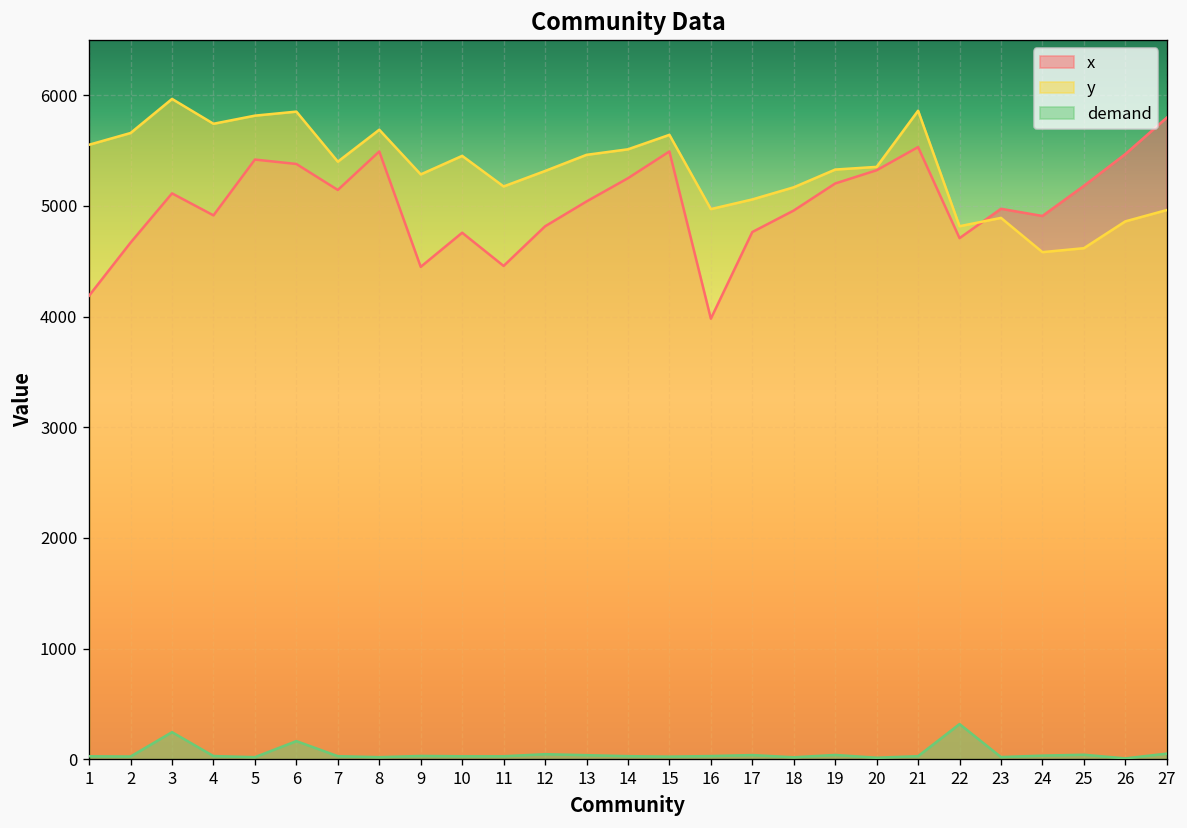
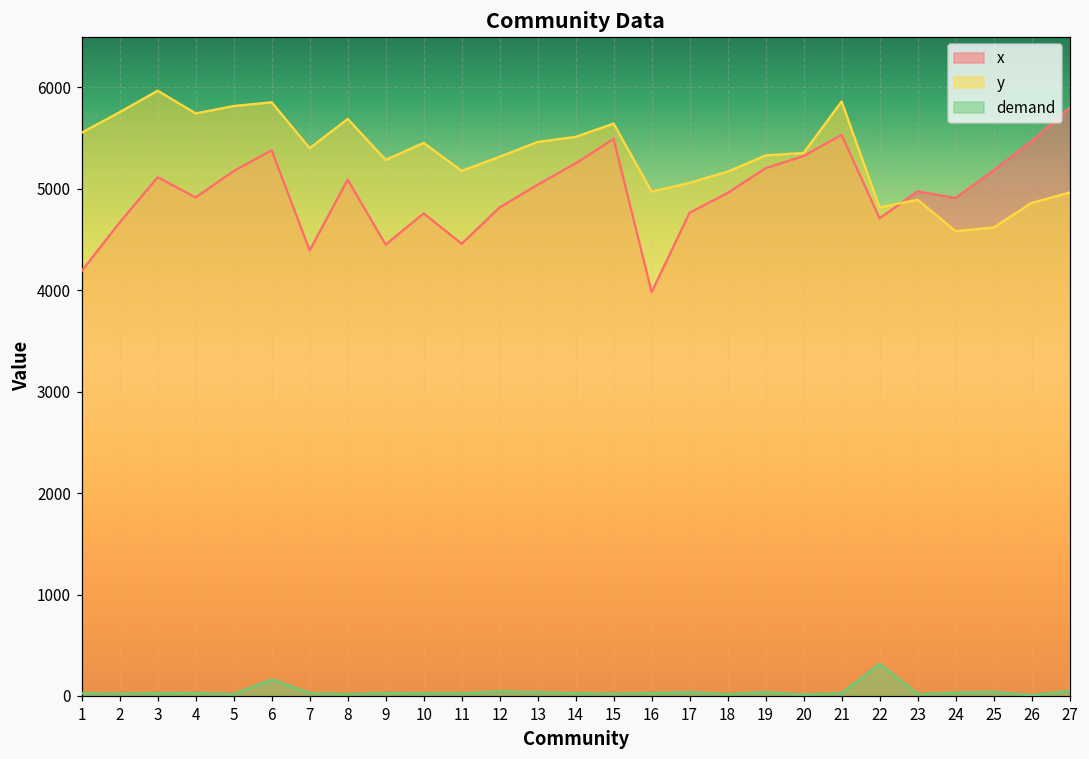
  {
    "x": {
      "1": 4200,
      "2": 4700,
      "3": 5100,
      "4": 4900,
-     "5": 5400,
+     "5": 5200,
      "6": 5400,
-     "7": 5100,
-     "8": 5500,
+     "7": 4400,
+     "8": 5100,
      "9": 4400,
      "10": 4800,
      "11": 4500,
      "12": 4800,
      "13": 5000,
      "14": 5300,
      "15": 5500,
      "16": 4000,
      "17": 4800,
      "18": 5000,
      "19": 5200,
      "20": 5300,
      "21": 5500,
      "22": 4700,
      "23": 5000,
      "24": 4900,
      "25": 5200,
      "26": 5500,
      "27": 5800
    },
    "y": {
      "1": 5600,
-     "2": 5700,
+     "2": 5800,
      "3": 6000,
      "4": 5700,
      "5": 5800,
      "6": 5900,
      "7": 5400,
      "8": 5700,
      "9": 5300,
      "10": 5500,
      "11": 5200,
      "12": 5300,
      "13": 5500,
      "14": 5500,
      "15": 5600,
      "16": 5000,
      "17": 5100,
      "18": 5200,
      "19": 5300,
      "20": 5400,
      "21": 5900,
      "22": 4800,
      "23": 4900,
      "24": 4600,
      "25": 4600,
      "26": 4900,
      "27": 5000
    },
    "demand": {
      "1": 0,
      "2": 0,
-     "3": 200,
+     "3": 0,
      "4": 0,
      "5": 0,
      "6": 200,
      "7": 0,
      "8": 0,
      "9": 0,
      "10": 0,
      "11": 0,
      "12": 0,
      "13": 0,
      "14": 0,
      "15": 0,
      "16": 0,
      "17": 0,
      "18": 0,
      "19": 0,
      "20": 0,
      "21": 0,
      "22": 300,
      "23": 0,
      "24": 0,
      "25": 0,
      "26": 0,
      "27": 100
    }
  }
